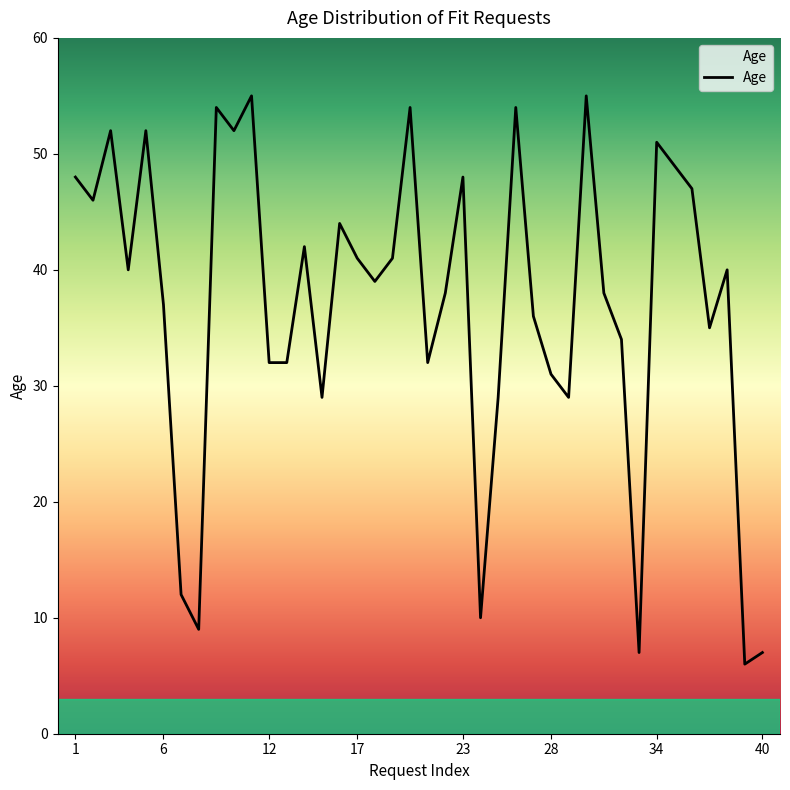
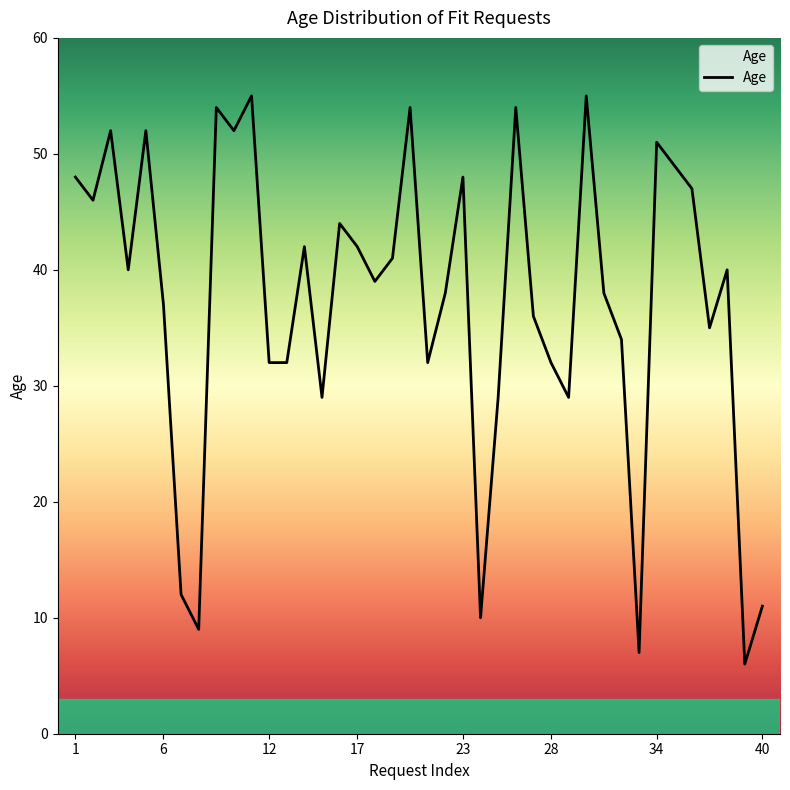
  {
    "1": 48,
    "6": 37,
    "12": 32,
-   "17": 41,
+   "17": 42,
    "23": 48,
-   "28": 31,
+   "28": 32,
    "34": 51,
-   "40": 7
+   "40": 11
  }
